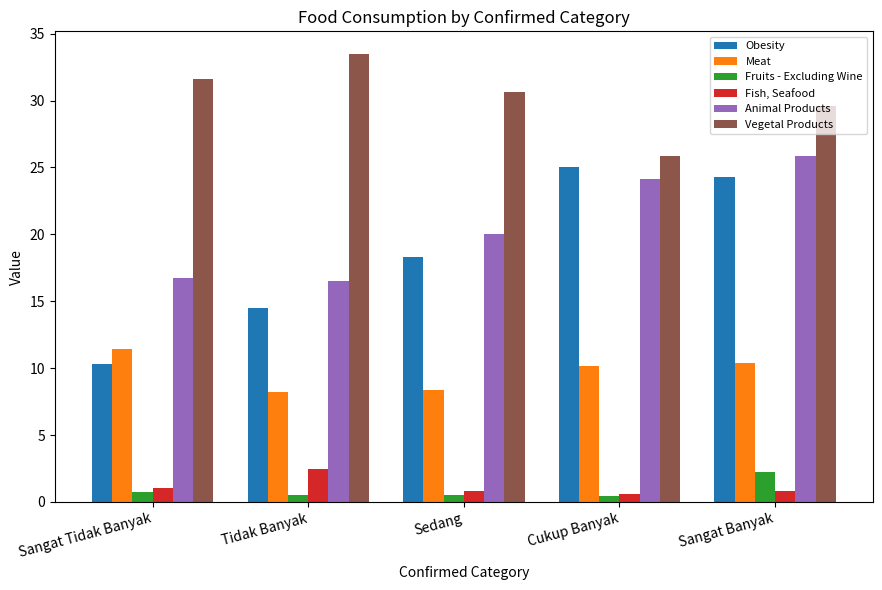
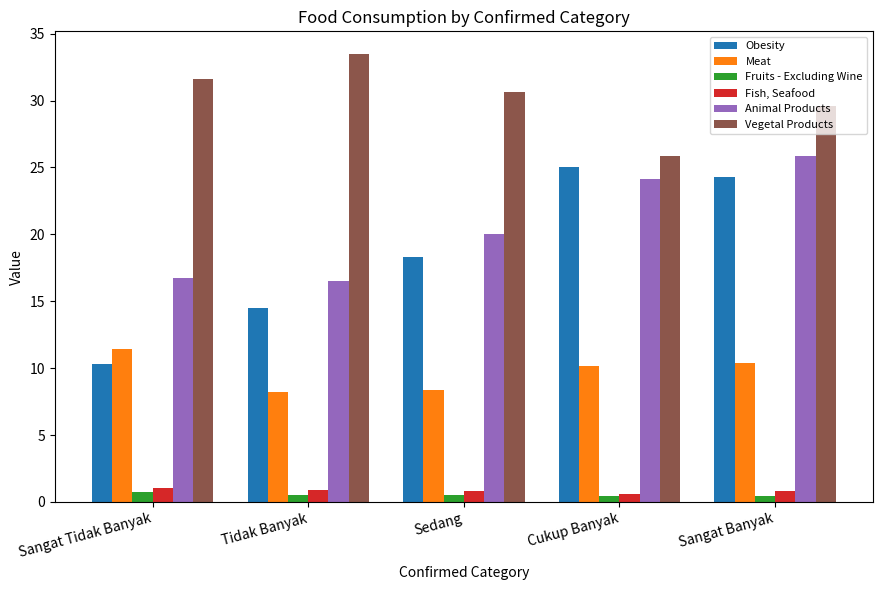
  {
    "Obesity": {
      "Sangat Tidak Banyak": 10.3,
      "Tidak Banyak": 14.5,
      "Sedang": 18.3,
      "Cukup Banyak": 25.0,
      "Sangat Banyak": 24.3
    },
    "Meat": {
      "Sangat Tidak Banyak": 11.4,
      "Tidak Banyak": 8.2,
      "Sedang": 8.3,
      "Cukup Banyak": 10.2,
      "Sangat Banyak": 10.4
    },
    "Fruits - Excluding Wine": {
      "Sangat Tidak Banyak": 0.7,
      "Tidak Banyak": 0.5,
      "Sedang": 0.6,
      "Cukup Banyak": 0.5,
-     "Sangat Banyak": 2.2
+     "Sangat Banyak": 0.5
    },
    "Fish, Seafood": {
      "Sangat Tidak Banyak": 1.0,
-     "Tidak Banyak": 2.5,
+     "Tidak Banyak": 0.9,
      "Sedang": 0.8,
      "Cukup Banyak": 0.6,
      "Sangat Banyak": 0.8
    },
    "Animal Products": {
      "Sangat Tidak Banyak": 16.8,
      "Tidak Banyak": 16.5,
      "Sedang": 20.0,
      "Cukup Banyak": 24.2,
      "Sangat Banyak": 25.9
    },
    "Vegetal Products": {
      "Sangat Tidak Banyak": 31.6,
      "Tidak Banyak": 33.5,
      "Sedang": 30.6,
      "Cukup Banyak": 25.8
    }
  }
